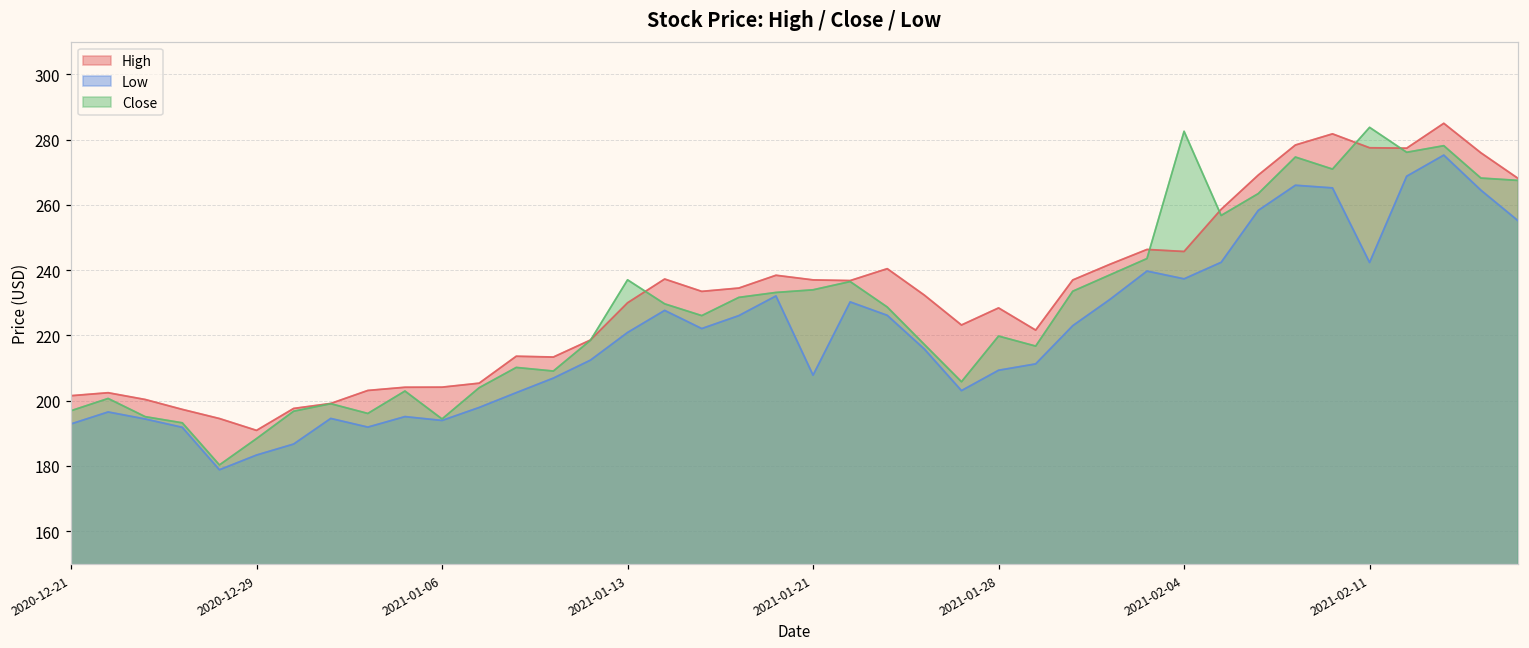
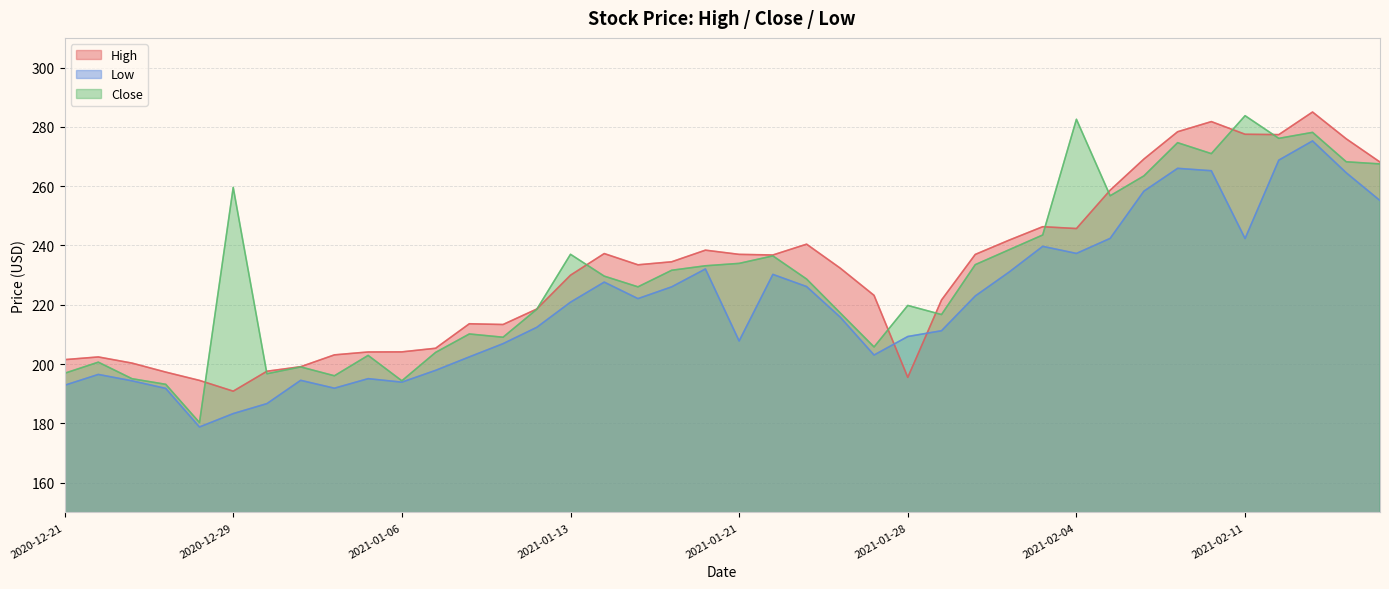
  {
    "High": {
      "2020-12-21": 202,
      "2020-12-29": 191,
      "2021-01-06": 204,
      "2021-01-13": 230,
      "2021-01-21": 237,
-     "2021-01-28": 228,
+     "2021-01-28": 196,
      "2021-02-04": 246,
      "2021-02-11": 278
    },
    "Low": {
      "2020-12-21": 193,
      "2020-12-29": 183,
      "2021-01-13": 221,
      "2021-01-21": 208,
      "2021-01-28": 209,
      "2021-02-04": 237,
      "2021-02-11": 242
    },
    "Close": {
      "2020-12-21": 197,
-     "2020-12-29": 188,
+     "2020-12-29": 260,
      "2021-01-13": 237,
      "2021-01-21": 234,
      "2021-01-28": 220,
      "2021-02-04": 283,
      "2021-02-11": 284
    }
  }
